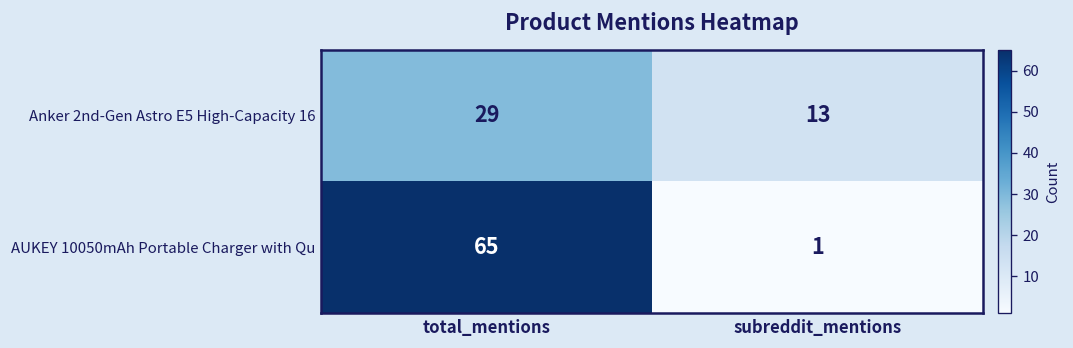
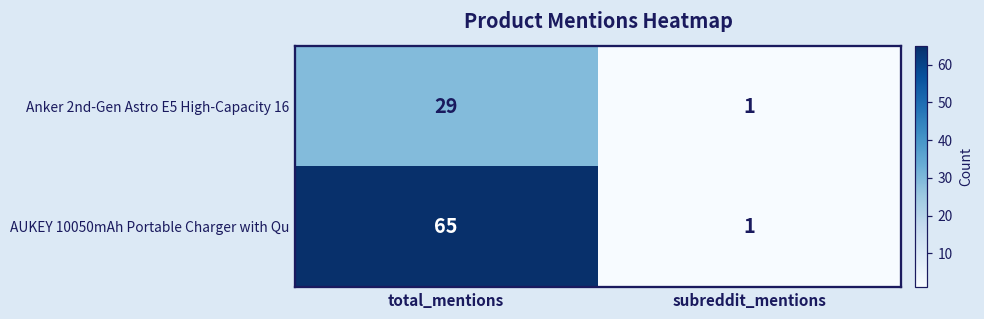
  {
    "Anker 2nd-Gen Astro E5 High-Capacity 16": {
      "total_mentions": 29,
-     "subreddit_mentions": 13
+     "subreddit_mentions": 1
    },
    "AUKEY 10050mAh Portable Charger with Qu": {
      "total_mentions": 65,
      "subreddit_mentions": 1
    }
  }
